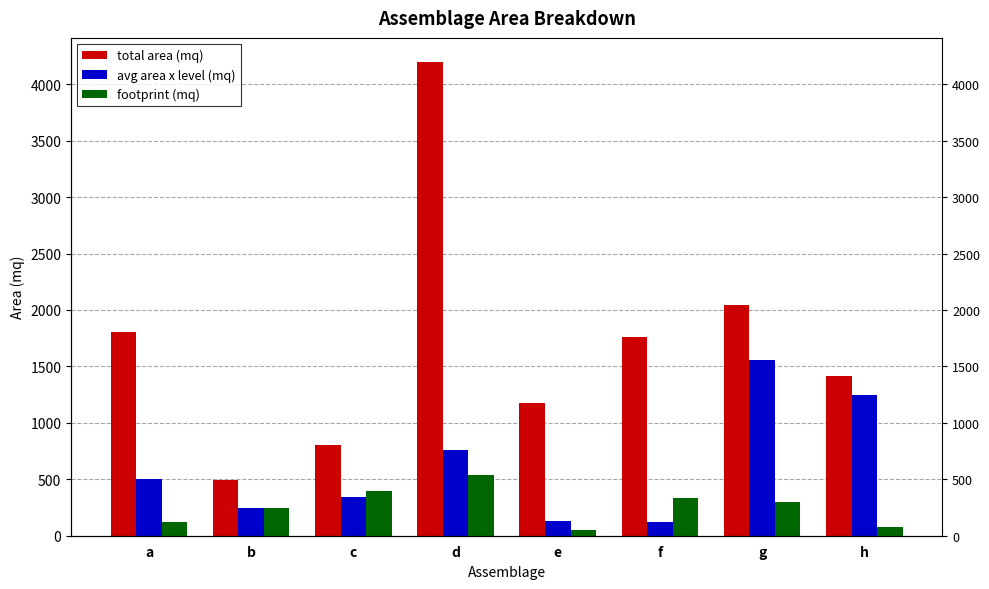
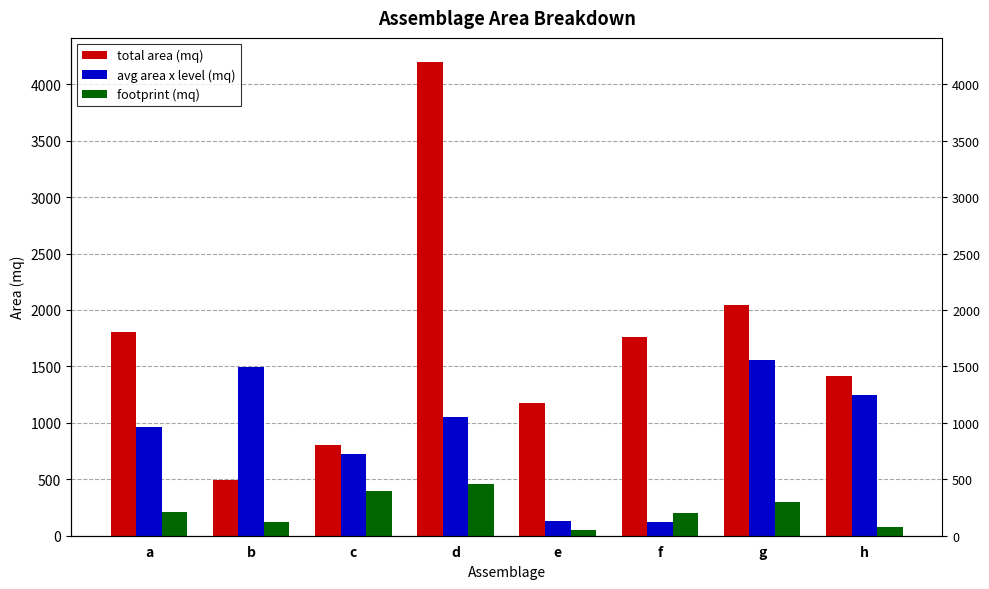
  {
    "total area (mq)": {
      "a": 1800,
      "b": 490,
      "c": 810,
      "d": 4200,
      "e": 1180,
      "f": 1760,
      "g": 2040,
      "h": 1420
    },
    "avg area x level (mq)": {
-     "a": 500,
-     "b": 250,
-     "c": 340,
-     "d": 760,
+     "a": 960,
+     "b": 1500,
+     "c": 720,
+     "d": 1050,
      "e": 130,
      "f": 120,
      "g": 1560,
      "h": 1250
    },
    "footprint (mq)": {
-     "a": 120,
-     "b": 250,
+     "a": 210,
+     "b": 120,
      "c": 400,
-     "d": 540,
+     "d": 450,
      "e": 50,
-     "f": 340,
+     "f": 200,
      "g": 300,
      "h": 80
    }
  }
